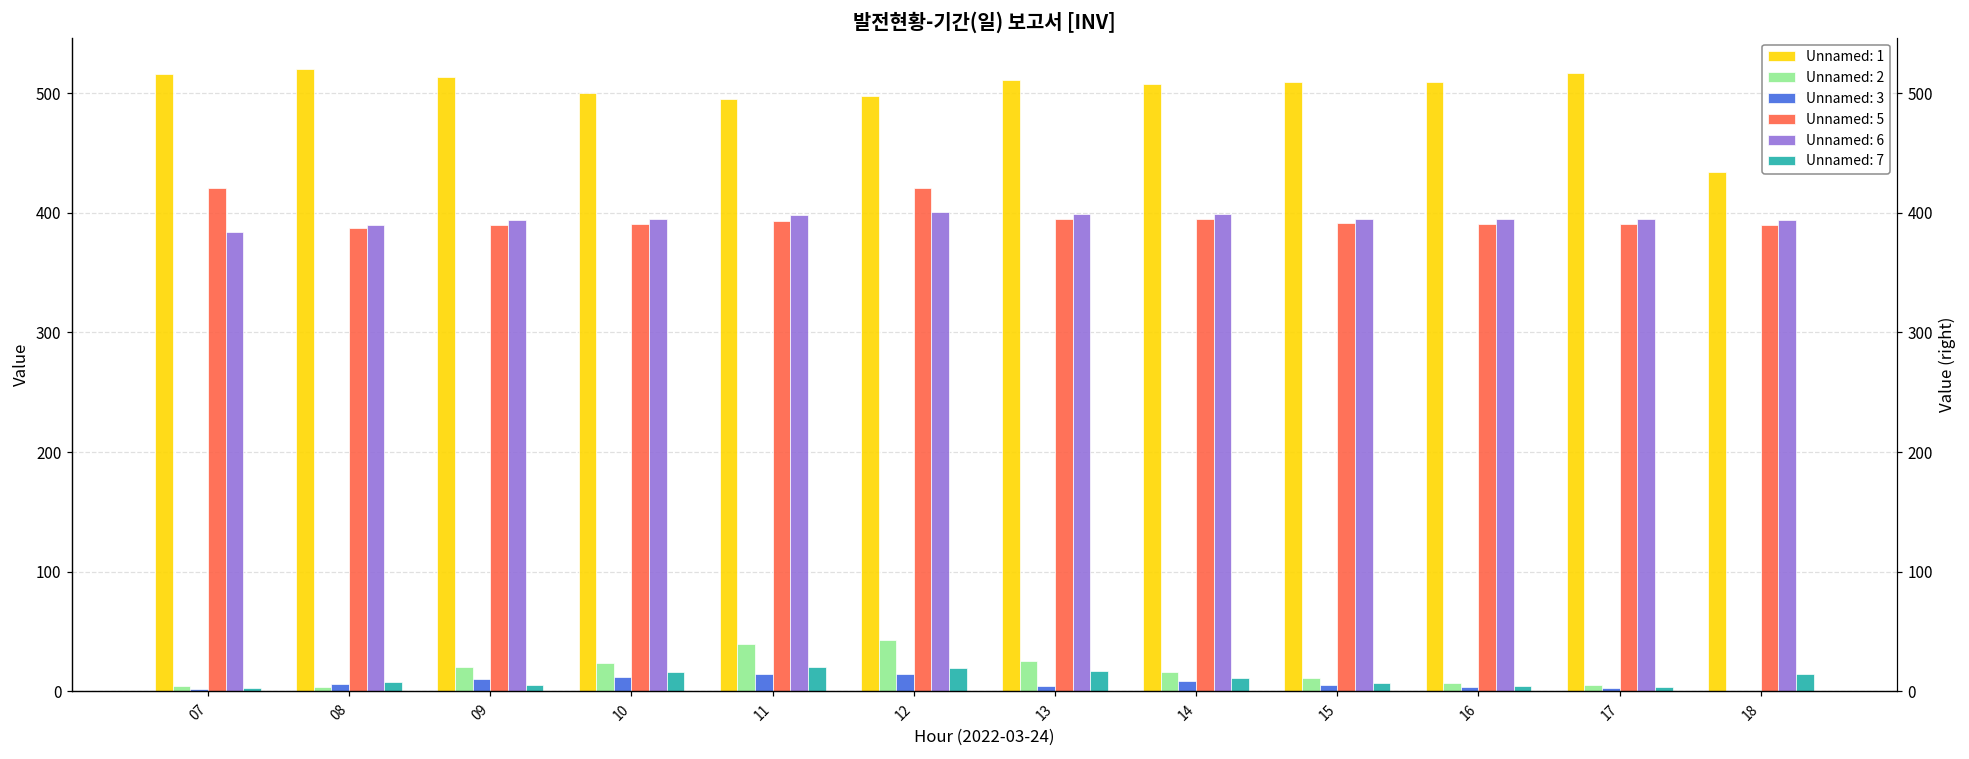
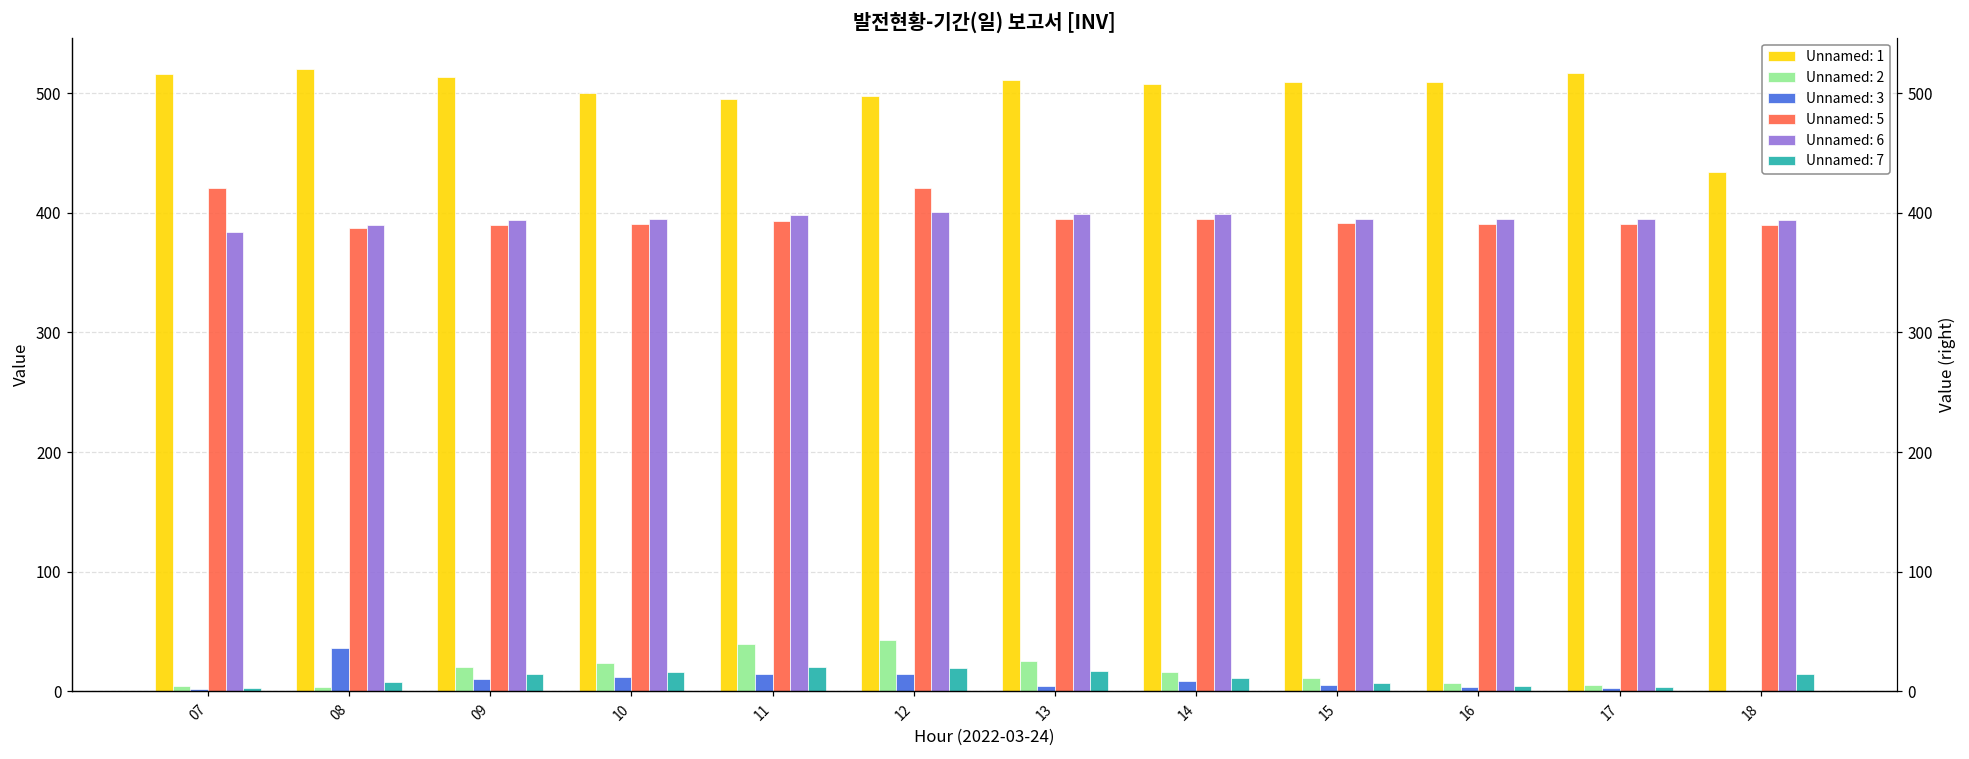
  {
    "Unnamed: 1": {
      "07": 516,
      "08": 520,
      "09": 514,
      "10": 500,
      "11": 495,
      "12": 498,
      "13": 511,
      "14": 507,
      "15": 509,
      "16": 509,
      "17": 517,
      "18": 434
    },
    "Unnamed: 2": {
      "07": 4,
      "08": 4,
      "09": 20,
      "10": 24,
      "11": 39,
      "12": 43,
      "13": 25,
      "14": 17,
      "15": 11,
      "16": 7,
      "17": 6
    },
    "Unnamed: 3": {
      "07": 2,
-     "08": 6,
+     "08": 37,
      "09": 10,
      "10": 12,
      "11": 15,
      "12": 14,
      "13": 4,
      "14": 9,
      "15": 6,
      "16": 4,
      "17": 3
    },
    "Unnamed: 5": {
      "07": 421,
      "08": 388,
      "09": 390,
      "10": 391,
      "11": 393,
      "12": 420,
      "13": 395,
      "14": 395,
      "15": 391,
      "16": 391,
      "17": 390,
      "18": 390
    },
    "Unnamed: 6": {
      "07": 384,
      "08": 390,
      "09": 394,
      "10": 395,
      "11": 398,
      "12": 401,
      "13": 399,
      "14": 399,
      "15": 395,
      "16": 394,
      "17": 395,
      "18": 394
    },
    "Unnamed: 7": {
      "07": 3,
      "08": 8,
-     "09": 6,
+     "09": 14,
      "10": 16,
      "11": 20,
      "12": 19,
      "13": 17,
      "14": 11,
      "15": 7,
      "16": 5,
      "17": 3,
      "18": 15
    }
  }
